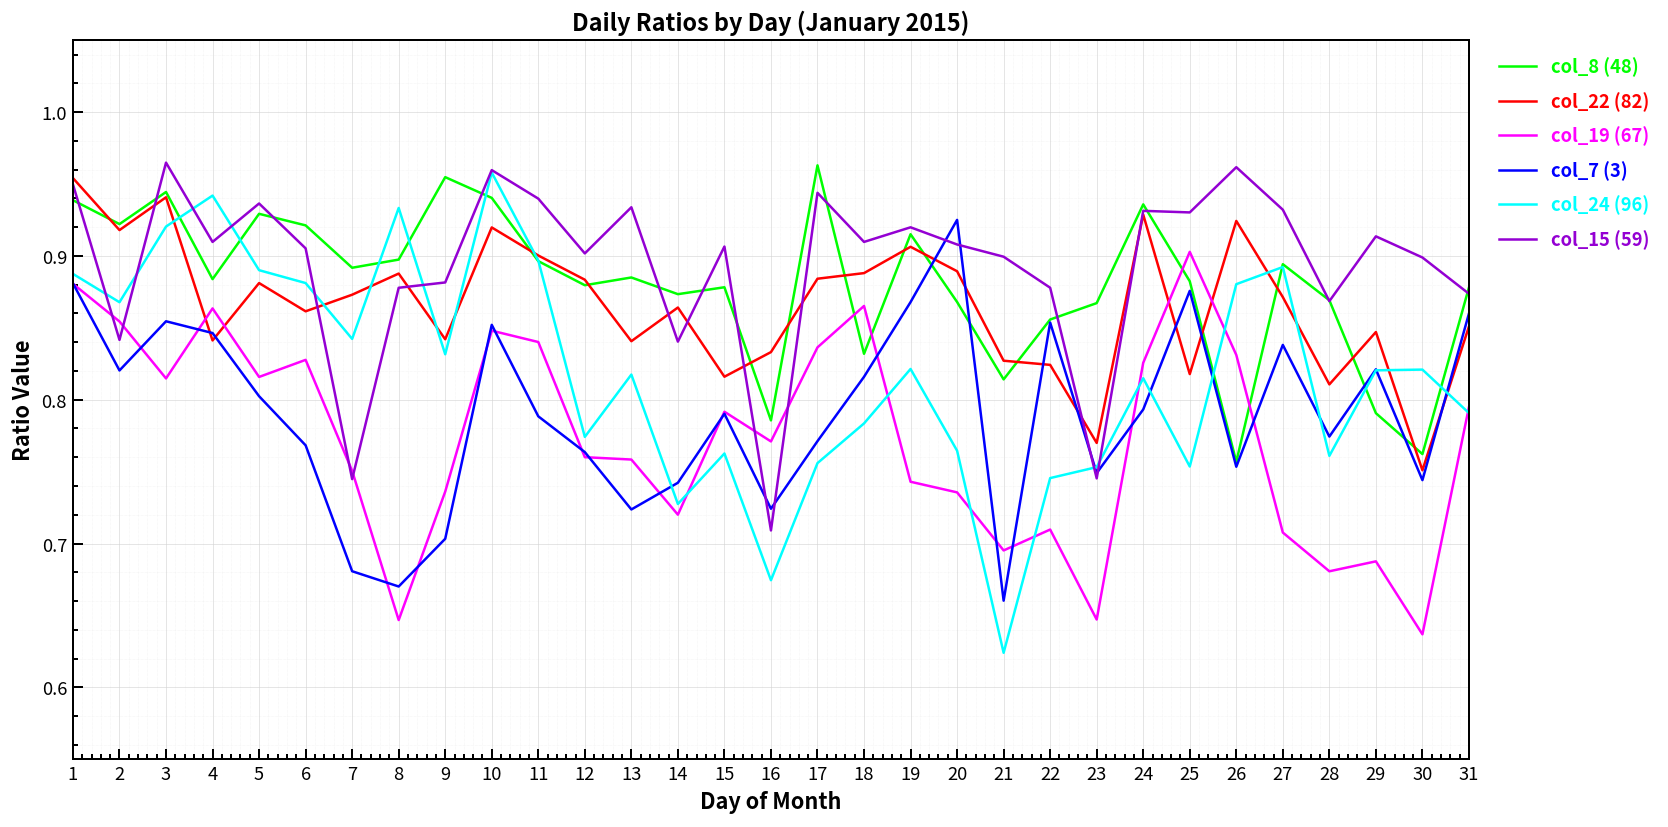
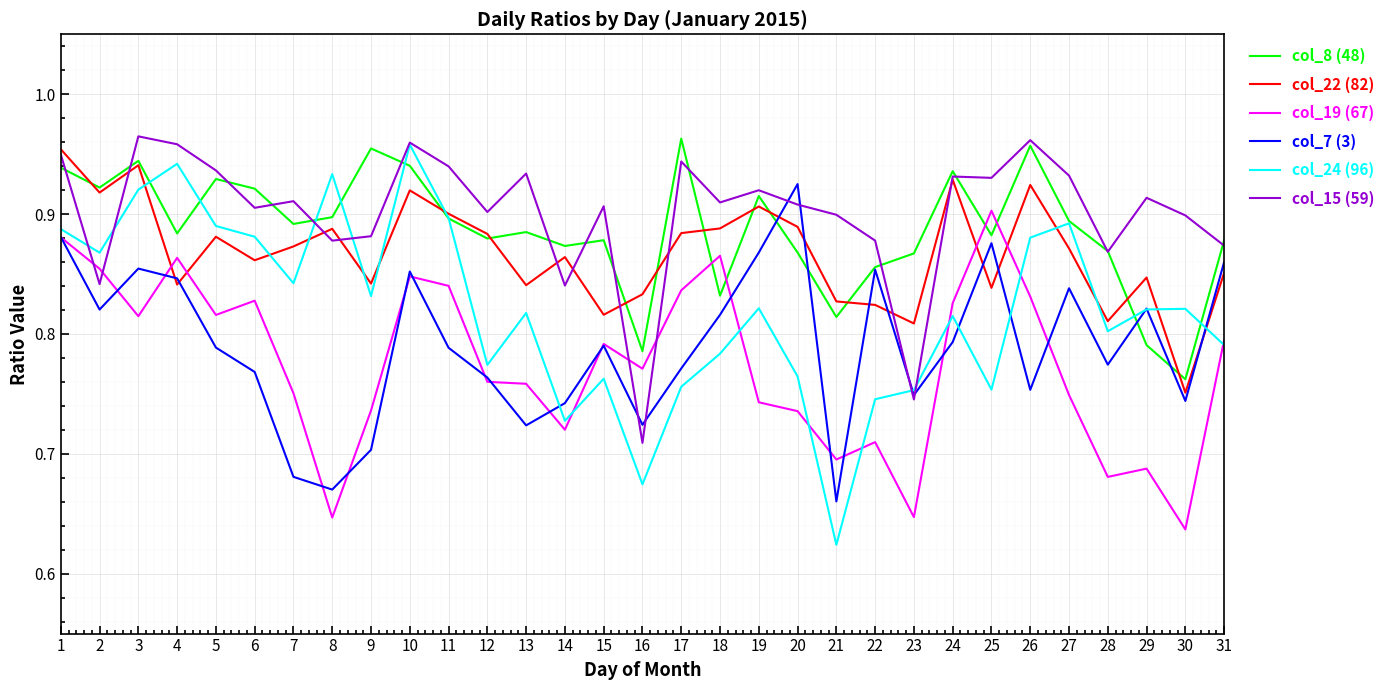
  {
    "col_8 (48)": {
      "1": 0.939,
      "2": 0.922,
      "3": 0.944,
      "4": 0.884,
      "5": 0.929,
      "6": 0.921,
      "7": 0.892,
      "8": 0.897,
      "9": 0.955,
      "10": 0.940,
      "12": 0.880,
      "13": 0.885,
      "14": 0.873,
      "15": 0.878,
      "16": 0.786,
      "17": 0.963,
      "18": 0.832,
      "19": 0.915,
      "20": 0.868,
      "21": 0.814,
      "23": 0.867,
      "24": 0.936,
      "25": 0.882,
-     "26": 0.757,
+     "26": 0.957,
      "29": 0.791,
      "30": 0.762,
      "31": 0.878
    },
    "col_22 (82)": {
      "1": 0.954,
      "2": 0.918,
      "3": 0.941,
      "4": 0.841,
      "5": 0.881,
      "6": 0.861,
      "7": 0.873,
      "8": 0.888,
      "9": 0.842,
      "10": 0.920,
      "11": 0.900,
      "12": 0.883,
      "13": 0.841,
      "14": 0.864,
      "15": 0.816,
      "16": 0.833,
      "17": 0.884,
      "18": 0.888,
      "19": 0.906,
      "20": 0.889,
      "21": 0.827,
      "22": 0.824,
-     "23": 0.770,
+     "23": 0.809,
      "24": 0.929,
-     "25": 0.818,
+     "25": 0.838,
      "26": 0.924,
      "27": 0.871,
      "28": 0.811,
      "29": 0.847,
      "30": 0.751,
      "31": 0.851
    },
    "col_19 (67)": {
      "2": 0.854,
      "3": 0.815,
      "4": 0.863,
      "5": 0.816,
      "6": 0.828,
      "7": 0.751,
      "8": 0.647,
      "9": 0.736,
      "10": 0.848,
      "11": 0.840,
      "12": 0.760,
      "13": 0.758,
      "14": 0.720,
      "16": 0.771,
      "17": 0.836,
      "18": 0.865,
      "19": 0.743,
      "20": 0.736,
      "21": 0.695,
      "22": 0.710,
      "23": 0.647,
      "24": 0.826,
      "25": 0.903,
      "26": 0.831,
-     "27": 0.708,
+     "27": 0.749,
      "28": 0.681,
      "29": 0.688,
      "30": 0.637,
      "31": 0.795
    },
    "col_7 (3)": {
      "2": 0.820,
      "3": 0.855,
      "4": 0.846,
-     "5": 0.802,
+     "5": 0.789,
      "6": 0.768,
      "7": 0.681,
      "8": 0.670,
      "9": 0.703,
      "10": 0.852,
      "11": 0.788,
      "12": 0.764,
      "13": 0.724,
      "14": 0.742,
      "16": 0.724,
      "17": 0.771,
      "18": 0.816,
      "19": 0.868,
      "20": 0.925,
      "21": 0.660,
      "23": 0.749,
      "24": 0.793,
      "25": 0.876,
      "26": 0.753,
      "27": 0.838,
      "28": 0.774,
      "30": 0.744,
      "31": 0.860
    },
    "col_24 (96)": {
      "1": 0.888,
      "2": 0.868,
      "3": 0.920,
      "4": 0.942,
      "5": 0.890,
      "6": 0.881,
      "7": 0.842,
      "8": 0.933,
      "9": 0.832,
      "12": 0.774,
      "13": 0.818,
      "14": 0.728,
      "15": 0.763,
      "16": 0.675,
      "17": 0.756,
      "18": 0.784,
      "19": 0.821,
      "20": 0.765,
      "21": 0.624,
      "22": 0.746,
      "23": 0.753,
      "24": 0.815,
      "25": 0.754,
      "26": 0.880,
-     "28": 0.761,
+     "28": 0.802,
      "30": 0.821,
      "31": 0.791
    },
    "col_15 (59)": {
      "1": 0.950,
      "2": 0.842,
      "3": 0.965,
-     "4": 0.910,
+     "4": 0.958,
      "5": 0.936,
      "6": 0.905,
-     "7": 0.745,
+     "7": 0.911,
      "8": 0.878,
      "9": 0.882,
      "11": 0.940,
      "12": 0.902,
      "13": 0.934,
      "14": 0.840,
      "15": 0.907,
      "16": 0.709,
      "17": 0.944,
      "18": 0.910,
      "19": 0.920,
      "20": 0.908,
      "21": 0.899,
      "22": 0.878,
      "23": 0.745,
      "24": 0.931,
      "25": 0.930,
      "26": 0.962,
      "27": 0.932,
      "29": 0.914,
      "30": 0.899,
      "31": 0.874
    }
  }
